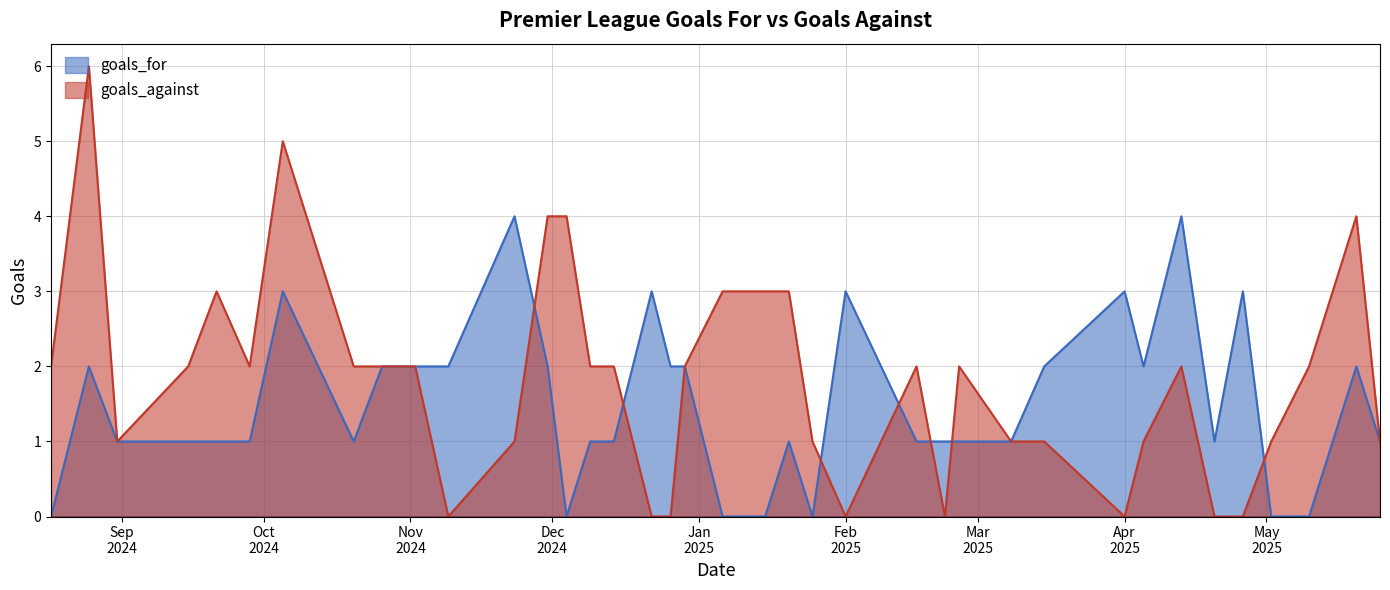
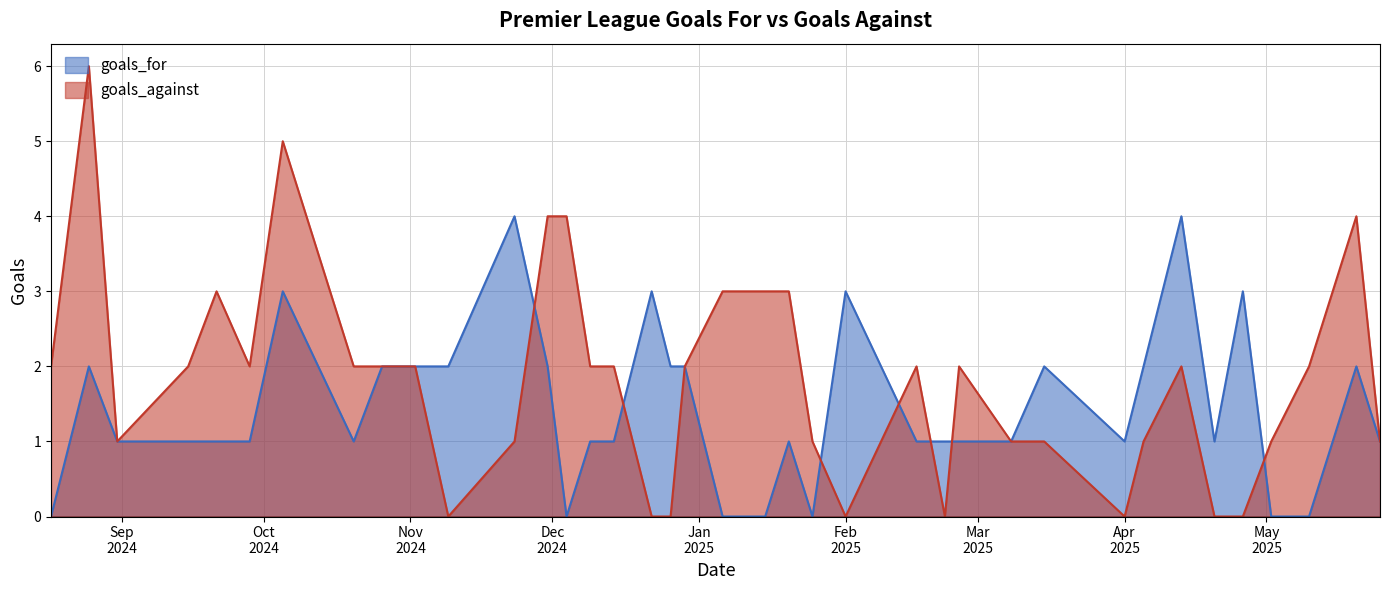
  {
    "goals_for": {
      "Feb 2025": 3,
-     "Apr 2025": 3
+     "Apr 2025": 1
    },
    "goals_against": {
      "Feb 2025": 0,
      "Apr 2025": 0
    }
  }
